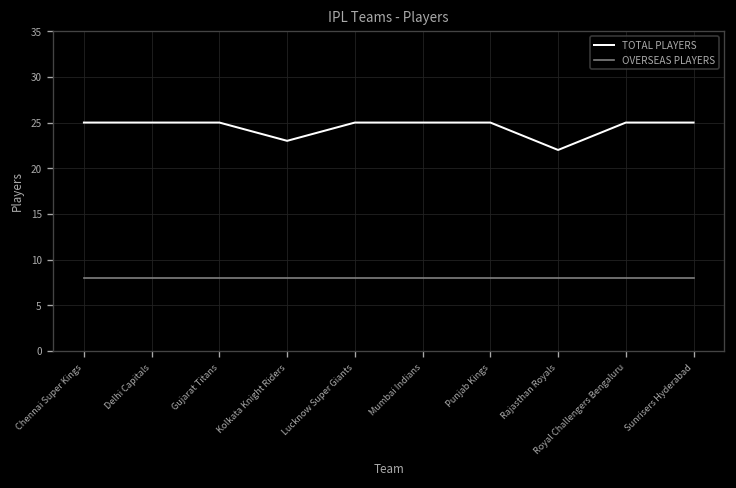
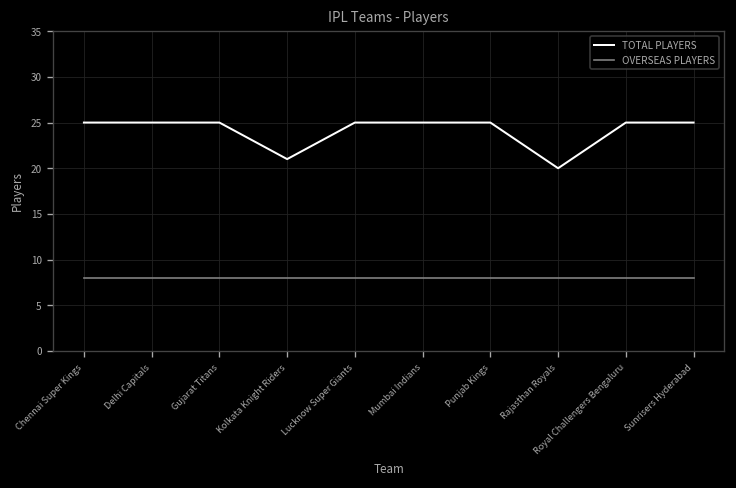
  {
    "TOTAL PLAYERS": {
      "Chennai Super Kings": 25,
      "Delhi Capitals": 25,
      "Gujarat Titans": 25,
-     "Kolkata Knight Riders": 23,
+     "Kolkata Knight Riders": 21,
      "Lucknow Super Giants": 25,
      "Mumbai Indians": 25,
      "Punjab Kings": 25,
-     "Rajasthan Royals": 22,
+     "Rajasthan Royals": 20,
      "Royal Challengers Bengaluru": 25,
      "Sunrisers Hyderabad": 25
    },
    "OVERSEAS PLAYERS": {
      "Chennai Super Kings": 8,
      "Delhi Capitals": 8,
      "Gujarat Titans": 8,
      "Kolkata Knight Riders": 8,
      "Lucknow Super Giants": 8,
      "Mumbai Indians": 8,
      "Punjab Kings": 8,
      "Rajasthan Royals": 8,
      "Royal Challengers Bengaluru": 8,
      "Sunrisers Hyderabad": 8
    }
  }
